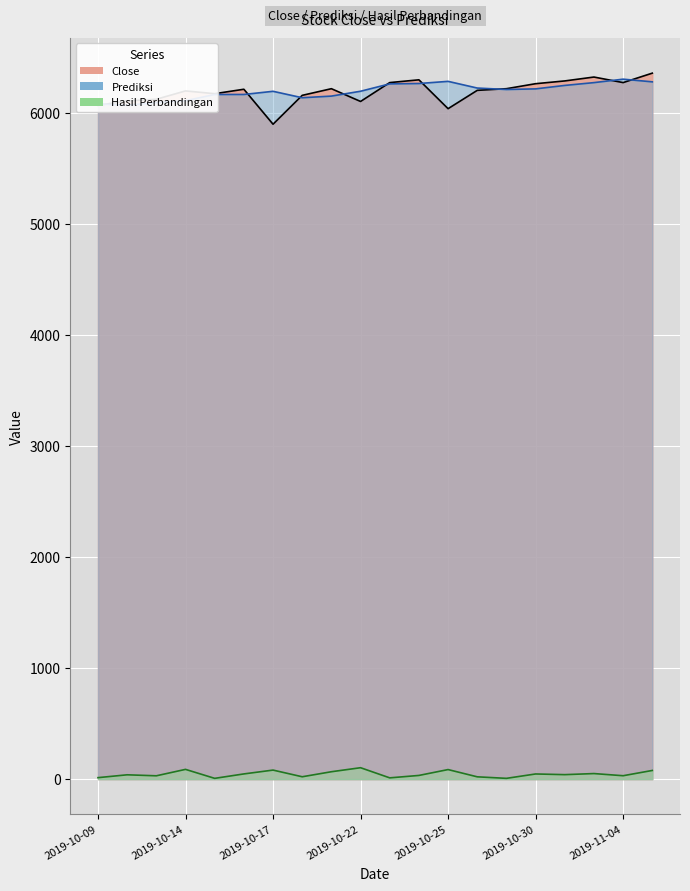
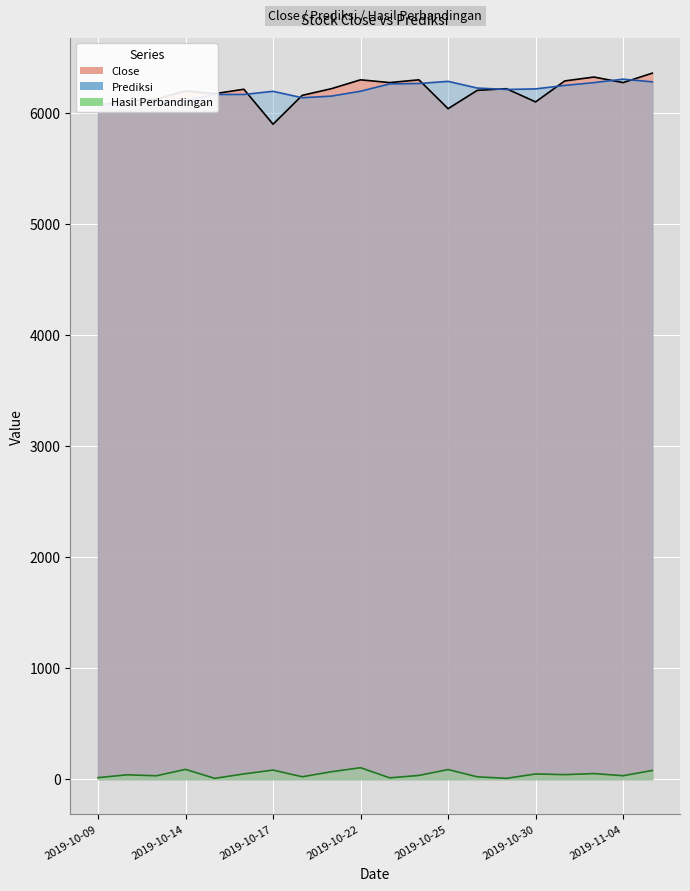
  {
    "Close": {
      "2019-10-17": 5900,
-     "2019-10-22": 6110,
+     "2019-10-22": 6300,
      "2019-10-25": 6040,
-     "2019-10-30": 6270,
+     "2019-10-30": 6100,
      "2019-11-04": 6280
    }
  }
